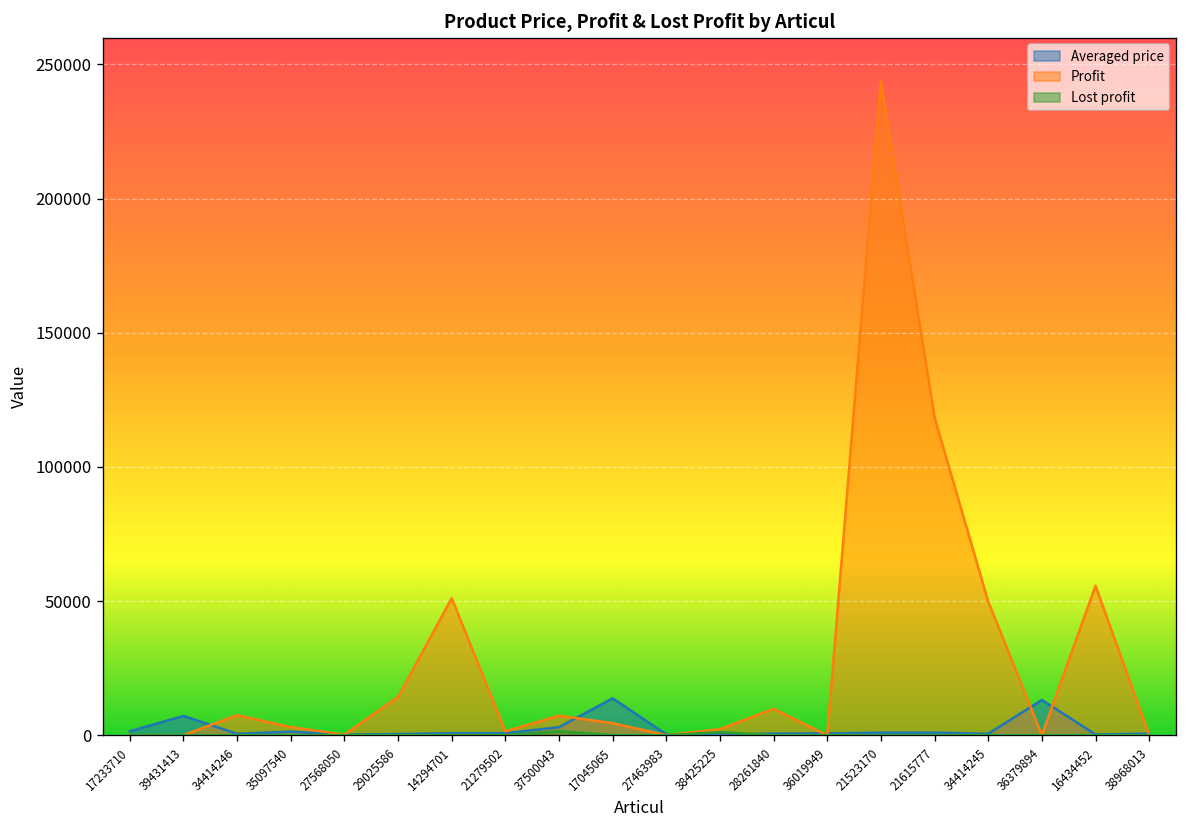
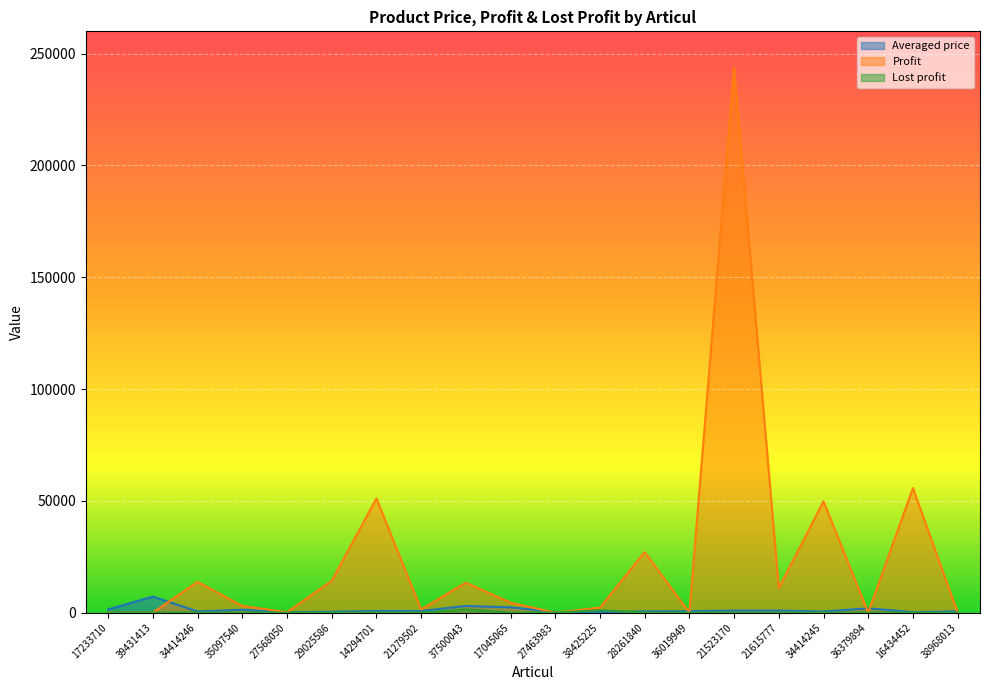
  {
    "Averaged price": {
      "17233710": 1000,
      "39431413": 7000,
      "35097540": 1000,
      "37500043": 3000,
-     "17045065": 14000,
-     "36379894": 13000
+     "17045065": 2000,
+     "36379894": 2000
    },
    "Profit": {
-     "34414246": 7000,
+     "34414246": 14000,
      "35097540": 3000,
      "29025586": 14000,
      "14294701": 51000,
-     "37500043": 7000,
+     "37500043": 13000,
      "17045065": 4000,
-     "28261840": 10000,
+     "28261840": 27000,
      "21523170": 244000,
-     "21615777": 118000,
+     "21615777": 11000,
      "34414245": 50000,
      "16434452": 56000
    },
    "Lost profit": {
      "35097540": 0,
      "37500043": 1000,
      "17045065": 0
    }
  }
